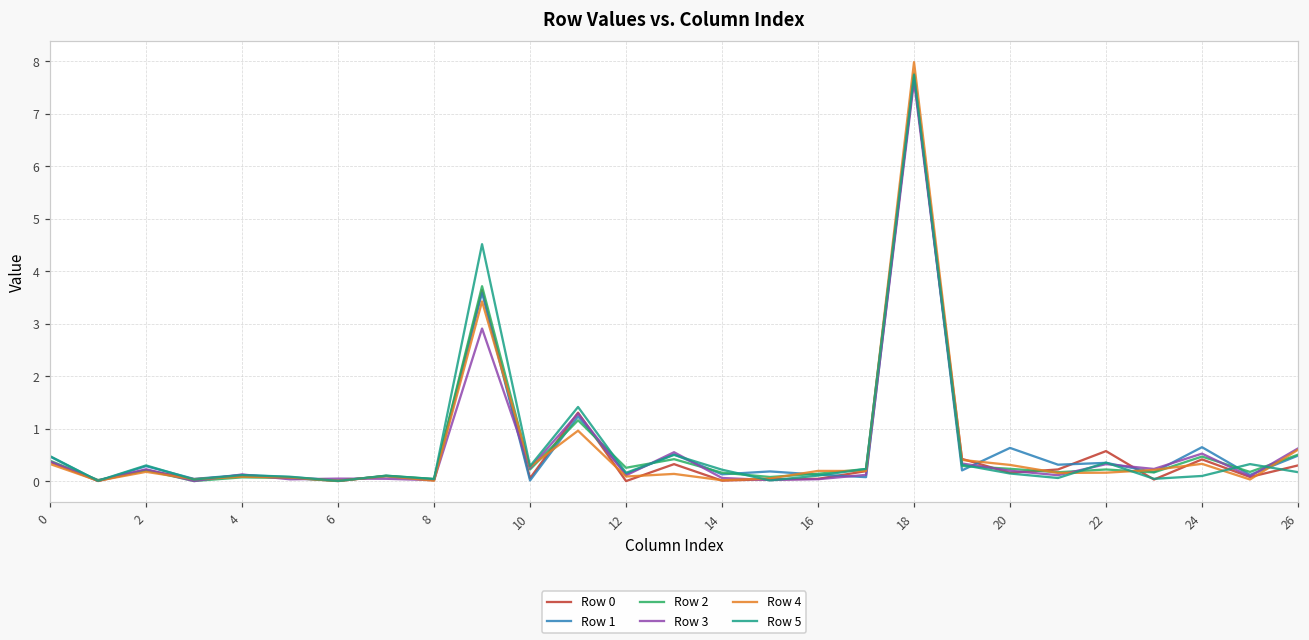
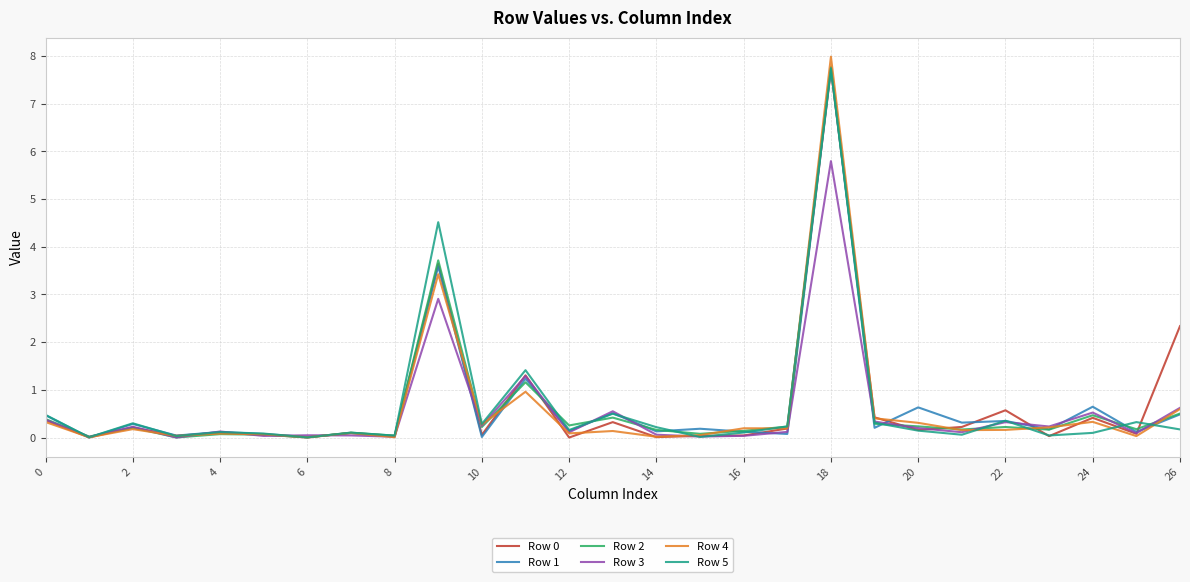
  {
    "Row 0": {
      "12": 0.0,
      "22": 0.6,
      "24": 0.4,
-     "26": 0.3
+     "26": 2.3
    },
    "Row 1": {
      "20": 0.6,
      "24": 0.6
    },
    "Row 3": {
-     "18": 7.6,
+     "18": 5.8,
      "24": 0.5
    },
    "Row 4": {
      "16": 0.2,
      "18": 8.0,
      "20": 0.3,
      "22": 0.2,
      "24": 0.3
    }
  }
